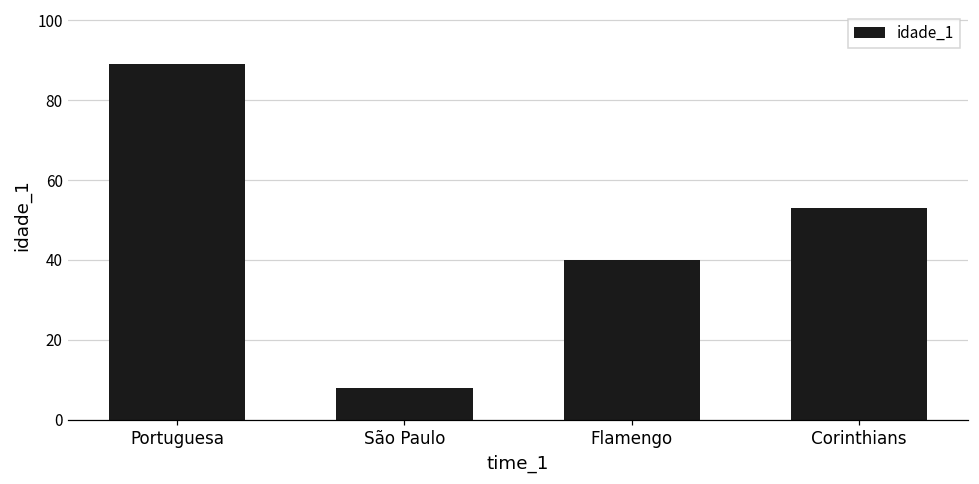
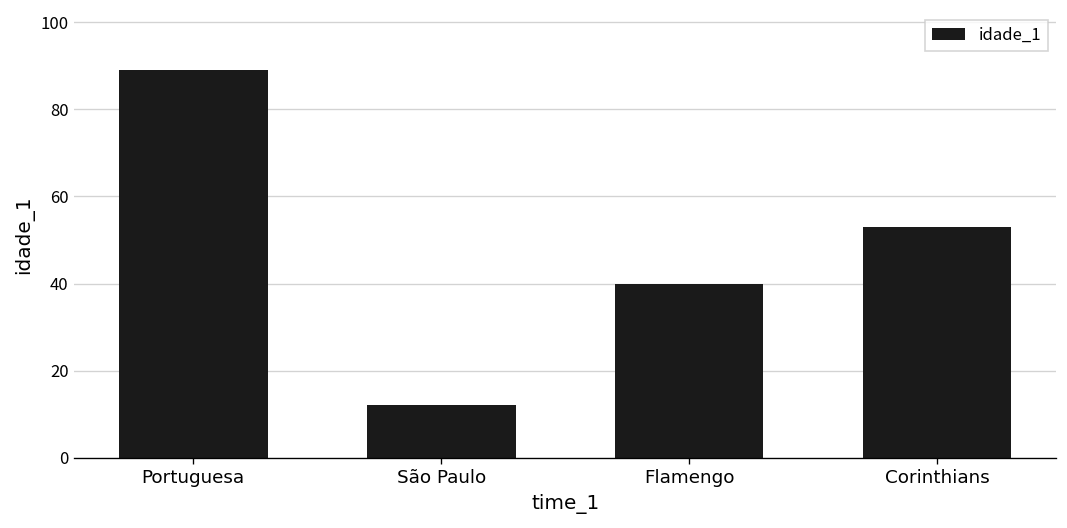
  {
    "Portuguesa": 89,
-   "São Paulo": 8,
+   "São Paulo": 12,
    "Flamengo": 40,
    "Corinthians": 53
  }
